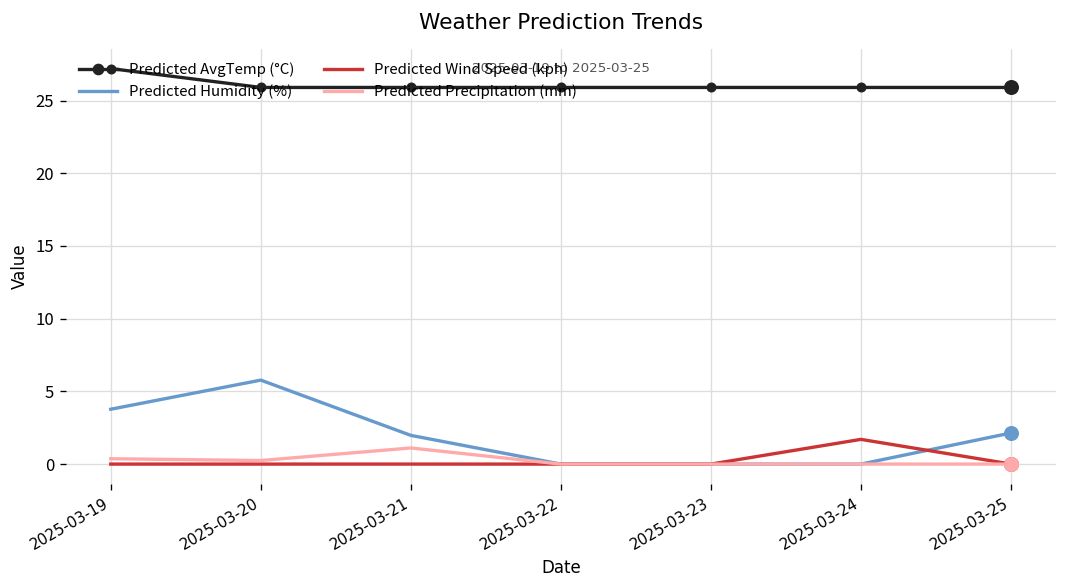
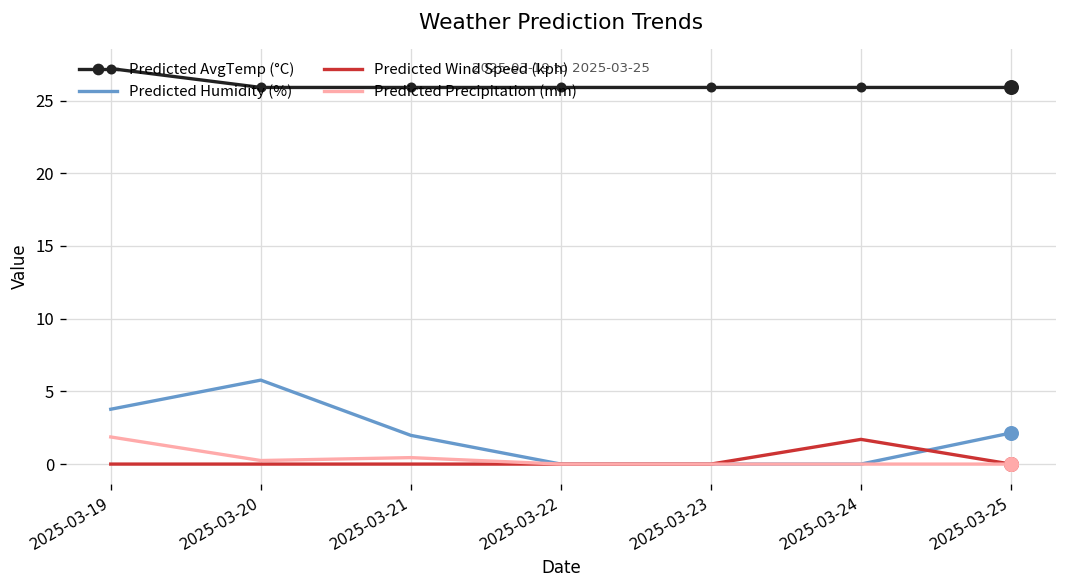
  {
    "Predicted Precipitation (mm)": {
-     "2025-03-19": 0.4,
+     "2025-03-19": 1.9,
      "2025-03-20": 0.2,
-     "2025-03-21": 1.1
+     "2025-03-21": 0.4
    }
  }
